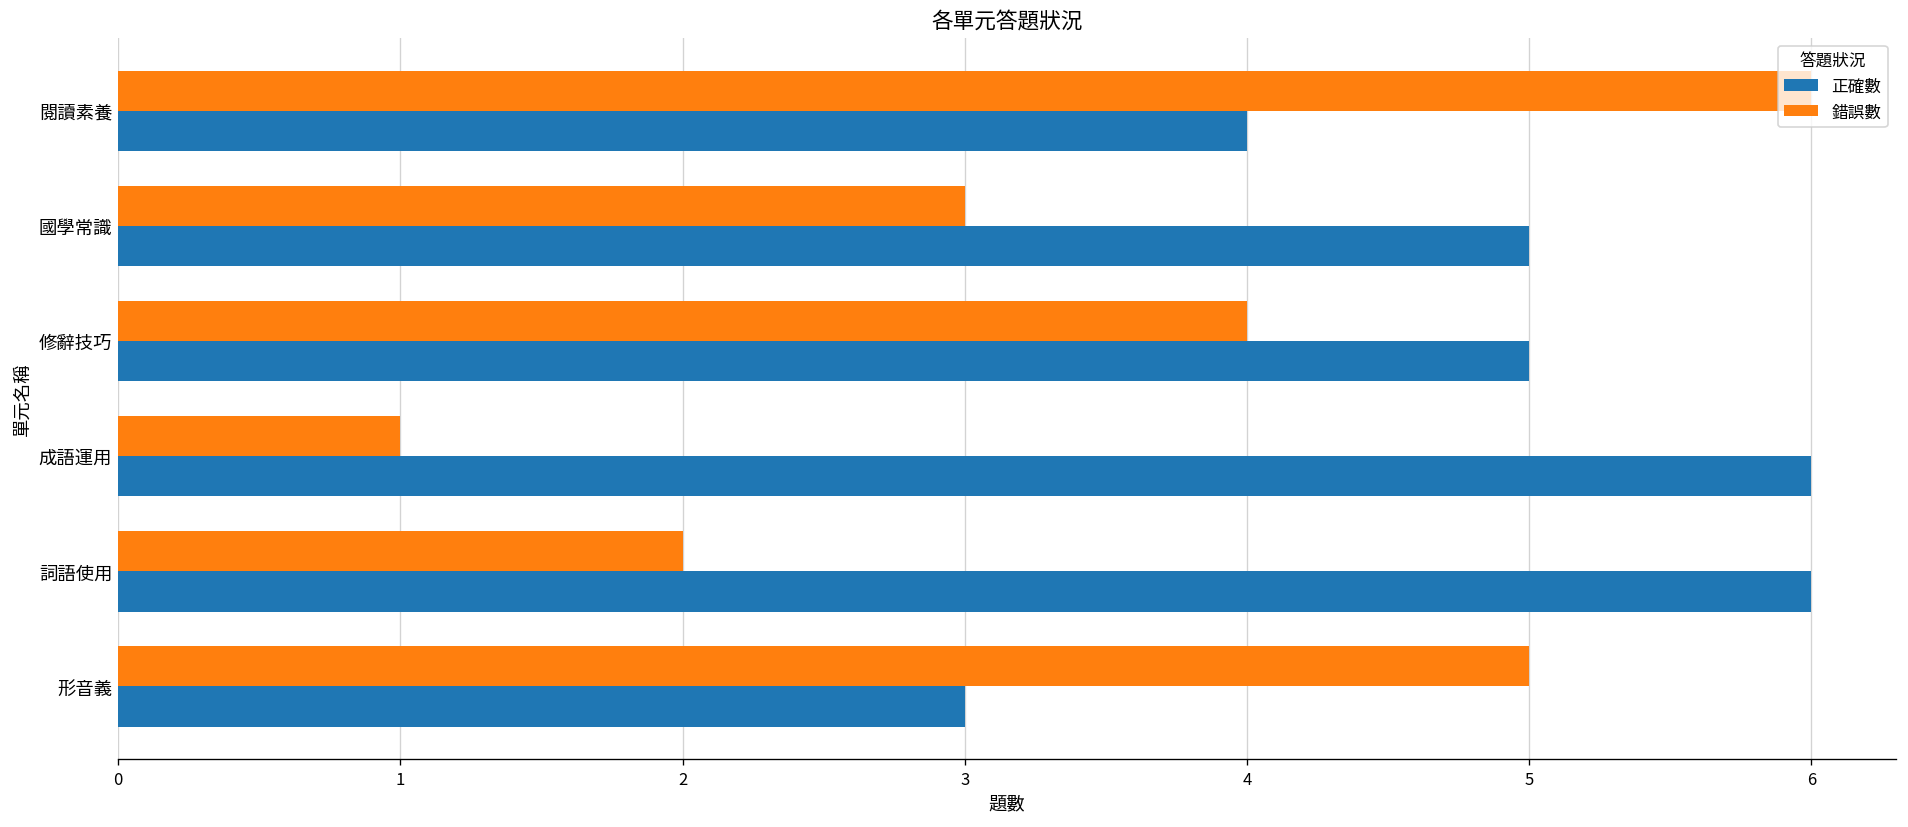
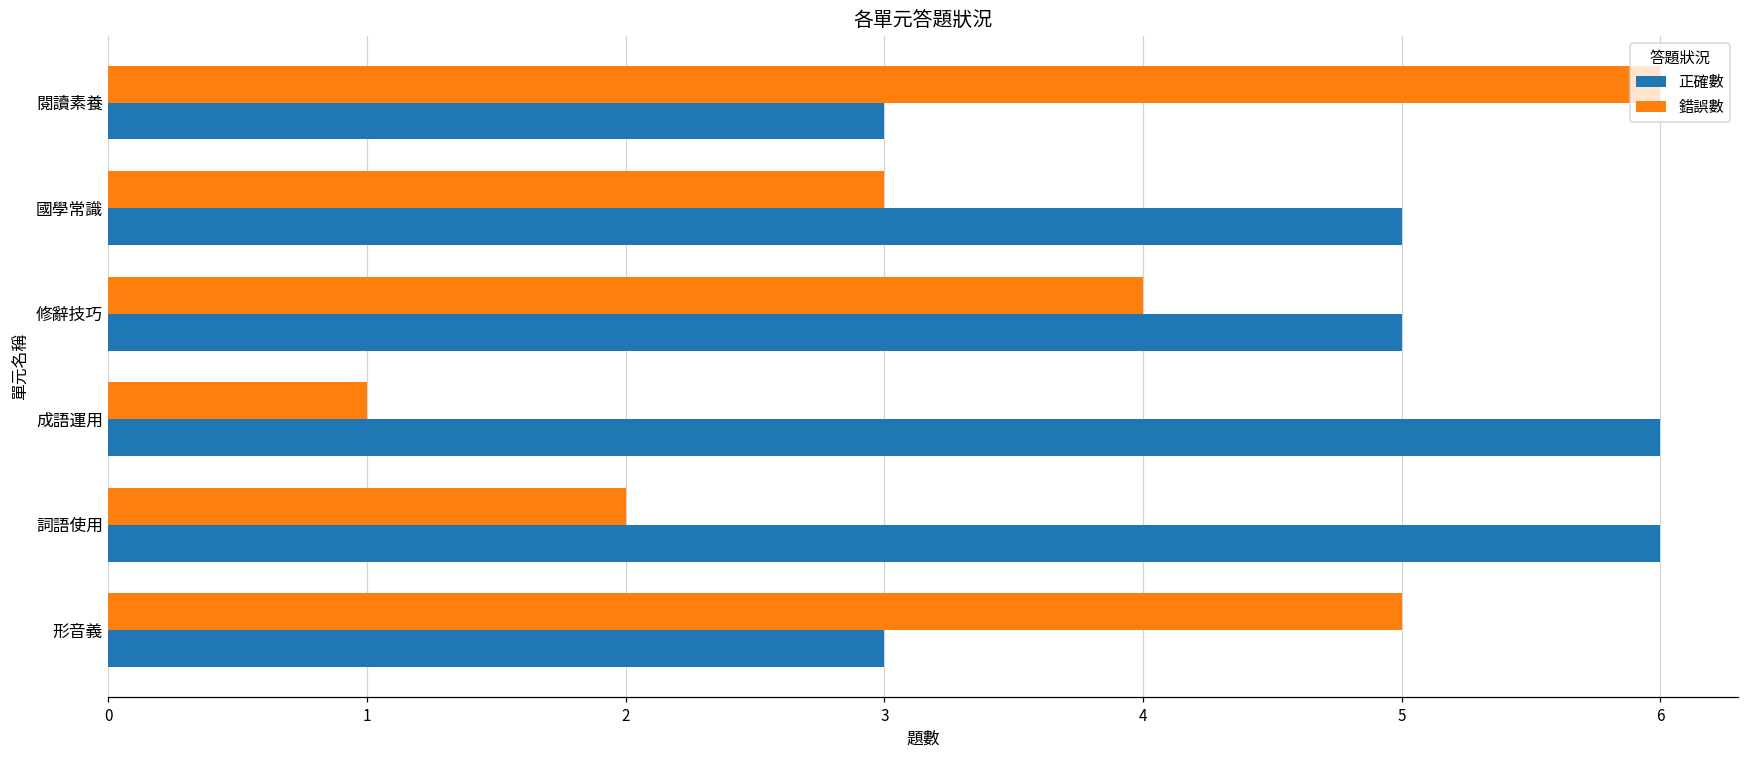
  {
    "正確數": {
-     "閱讀素養": 4,
+     "閱讀素養": 3,
      "國學常識": 5,
      "修辭技巧": 5,
      "成語運用": 6,
      "詞語使用": 6,
      "形音義": 3
    },
    "錯誤數": {
      "國學常識": 3,
      "修辭技巧": 4,
      "成語運用": 1,
      "詞語使用": 2,
      "形音義": 5
    }
  }
